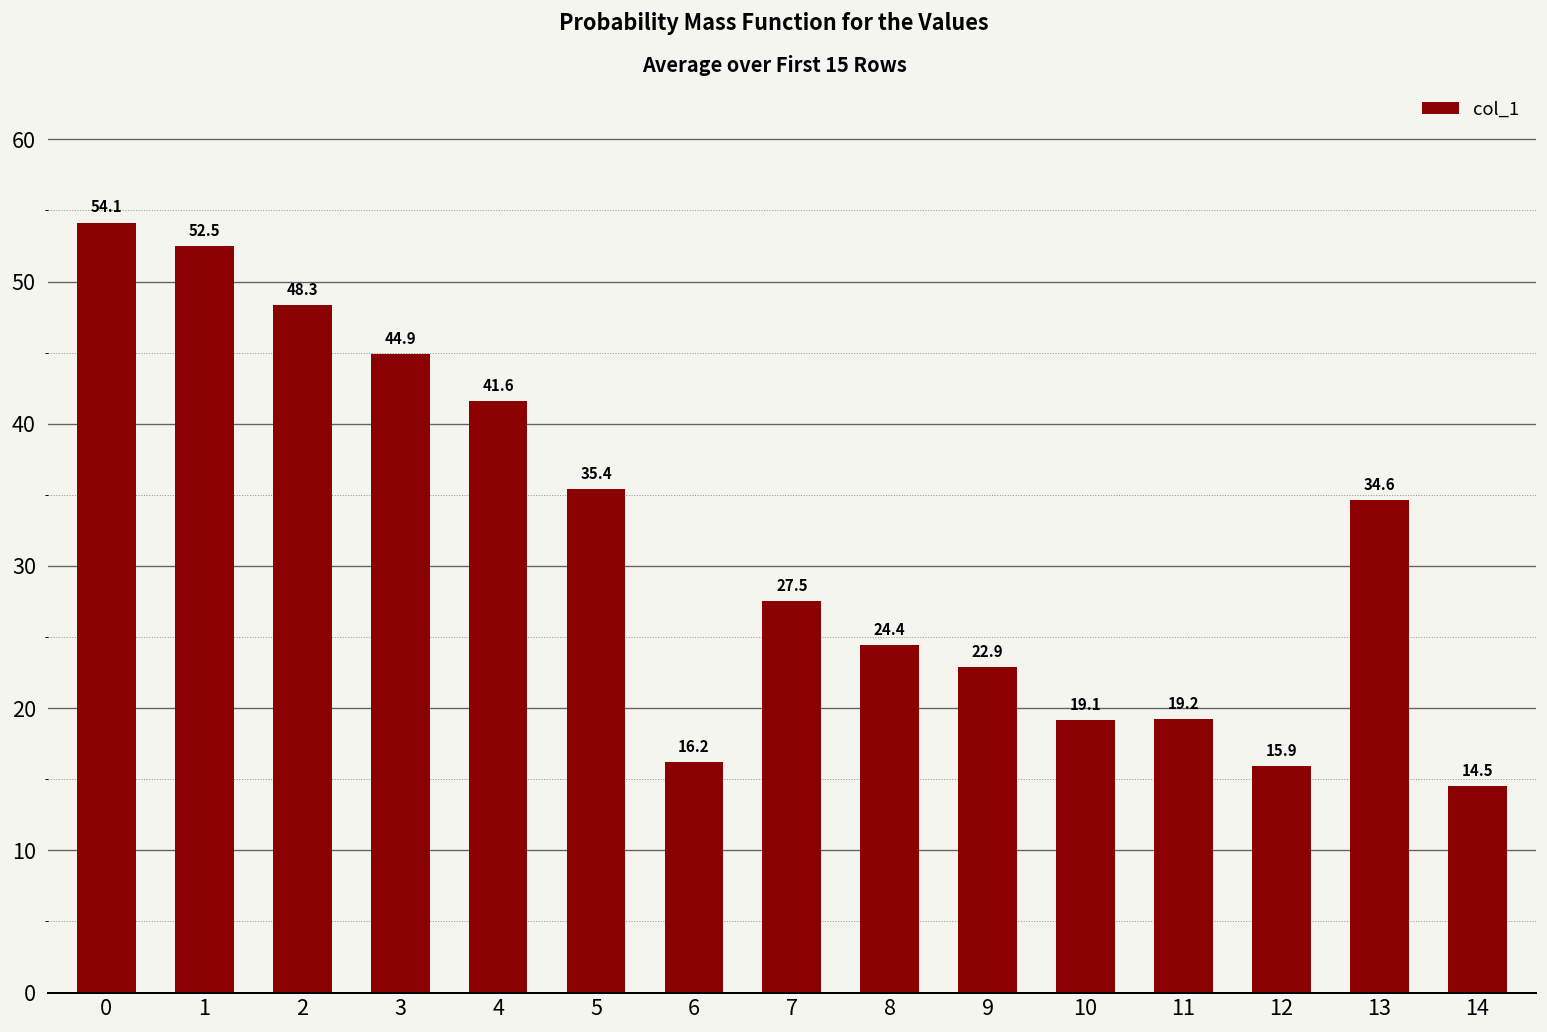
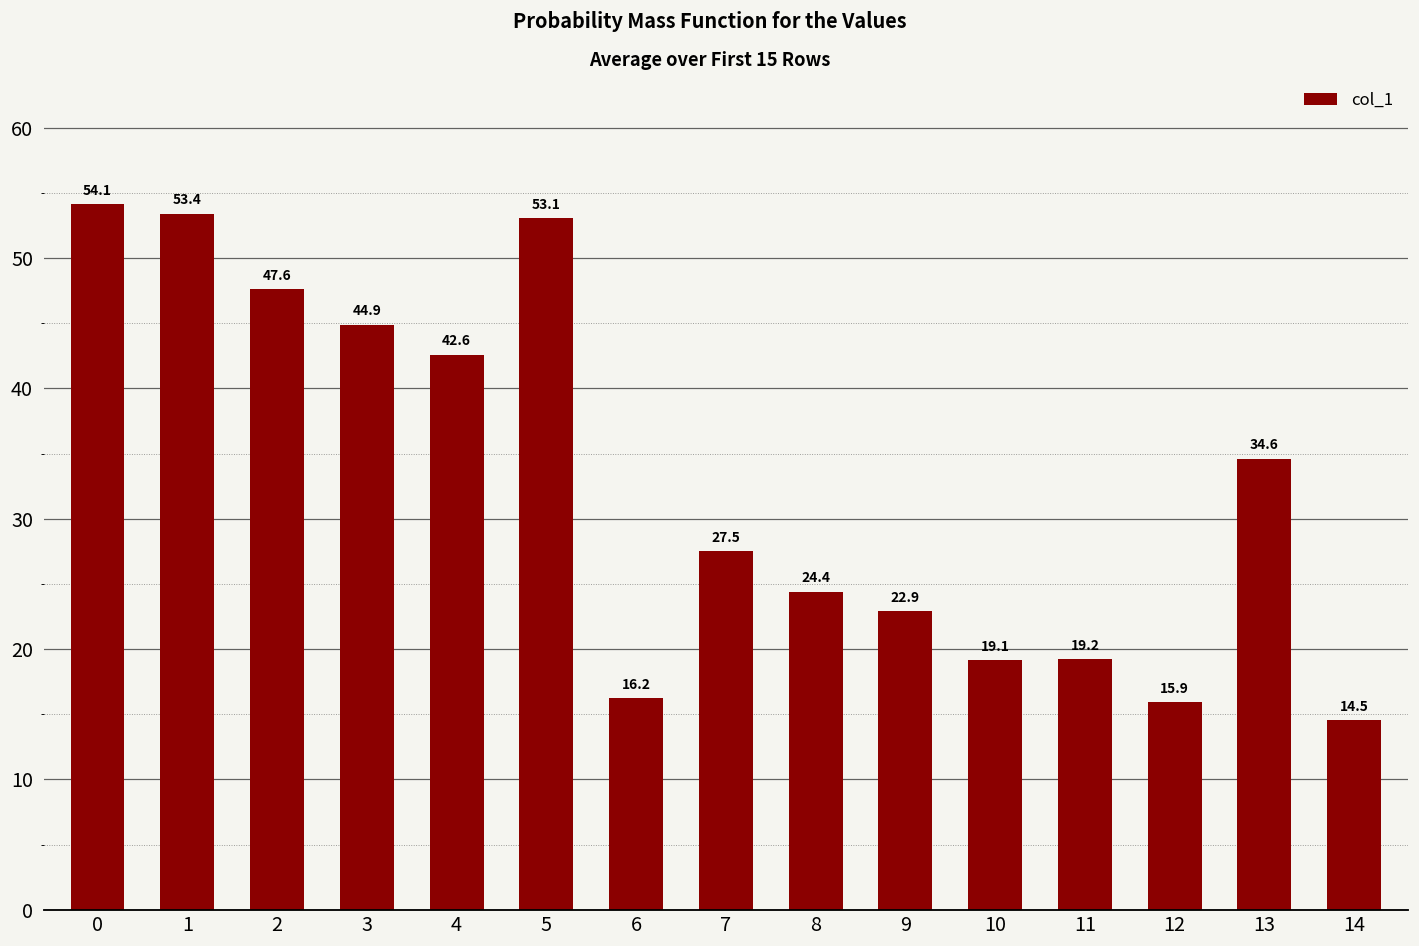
  {
    "0": 54.1,
-   "1": 52.5,
-   "2": 48.3,
+   "1": 53.4,
+   "2": 47.6,
    "3": 44.9,
-   "4": 41.6,
-   "5": 35.4,
+   "4": 42.6,
+   "5": 53.1,
    "6": 16.2,
    "7": 27.5,
    "8": 24.4,
    "9": 22.9,
    "10": 19.1,
    "11": 19.2,
    "12": 15.9,
    "13": 34.6,
    "14": 14.5
  }
